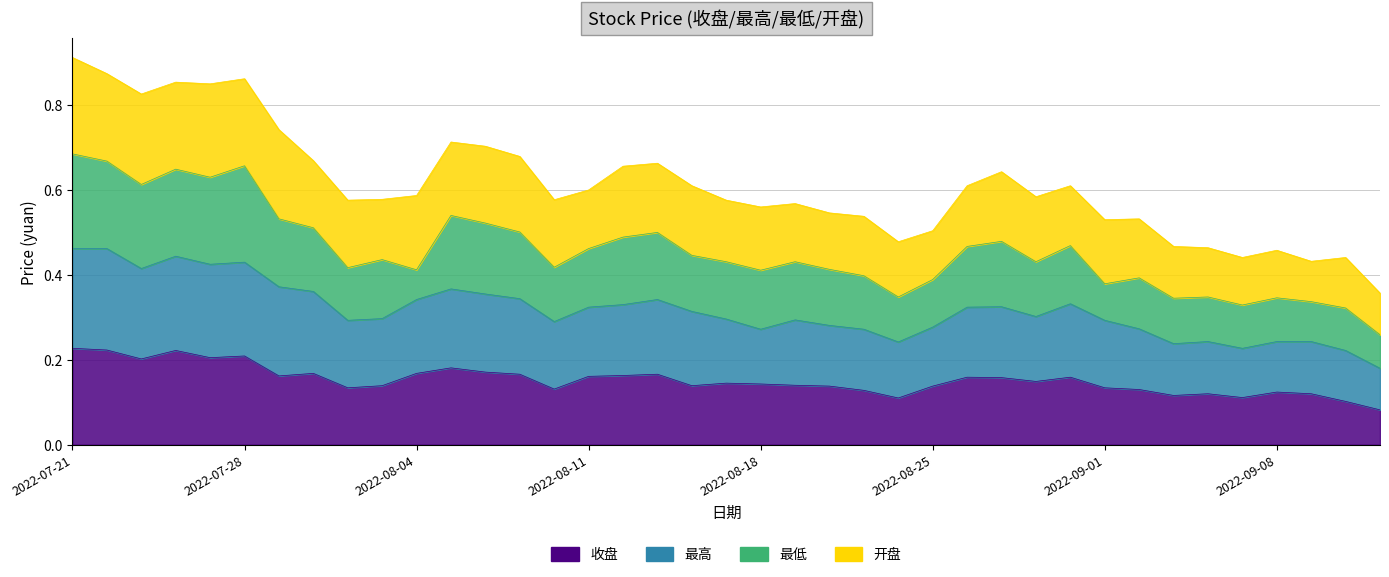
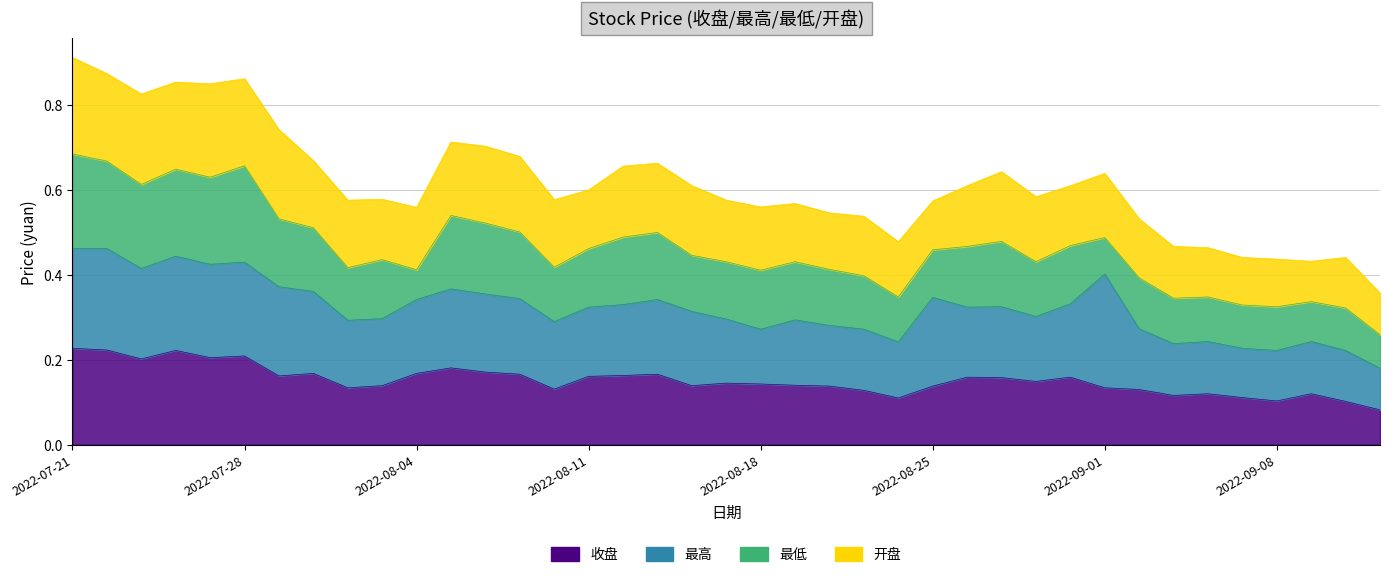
  {
    "收盘": {
      "2022-07-21": 0.23,
      "2022-07-28": 0.21,
      "2022-08-04": 0.17,
      "2022-08-11": 0.16,
      "2022-08-18": 0.14,
      "2022-08-25": 0.14,
      "2022-09-01": 0.13,
-     "2022-09-08": 0.12
+     "2022-09-08": 0.10
    },
    "最高": {
      "2022-07-21": 0.24,
      "2022-07-28": 0.22,
      "2022-08-04": 0.17,
      "2022-08-11": 0.16,
      "2022-08-18": 0.13,
-     "2022-08-25": 0.14,
-     "2022-09-01": 0.16,
+     "2022-08-25": 0.21,
+     "2022-09-01": 0.27,
      "2022-09-08": 0.12
    },
    "最低": {
      "2022-07-21": 0.22,
      "2022-07-28": 0.23,
      "2022-08-04": 0.07,
      "2022-08-11": 0.14,
      "2022-08-18": 0.14,
      "2022-08-25": 0.11,
      "2022-09-01": 0.09,
      "2022-09-08": 0.10
    },
    "开盘": {
      "2022-07-21": 0.23,
      "2022-07-28": 0.21,
-     "2022-08-04": 0.18,
+     "2022-08-04": 0.15,
      "2022-08-11": 0.14,
      "2022-08-18": 0.15,
      "2022-08-25": 0.11,
      "2022-09-01": 0.15,
      "2022-09-08": 0.11
    }
  }
